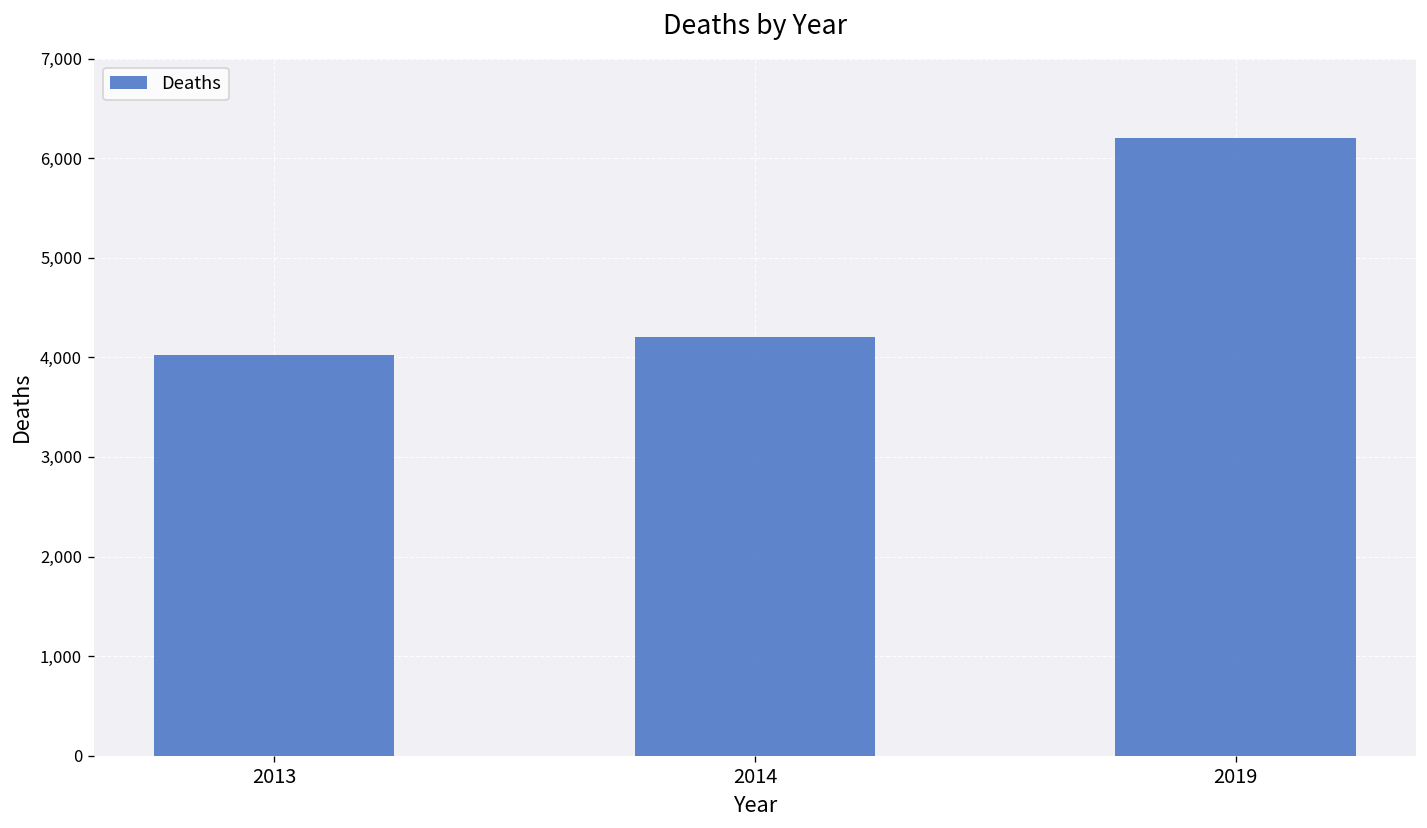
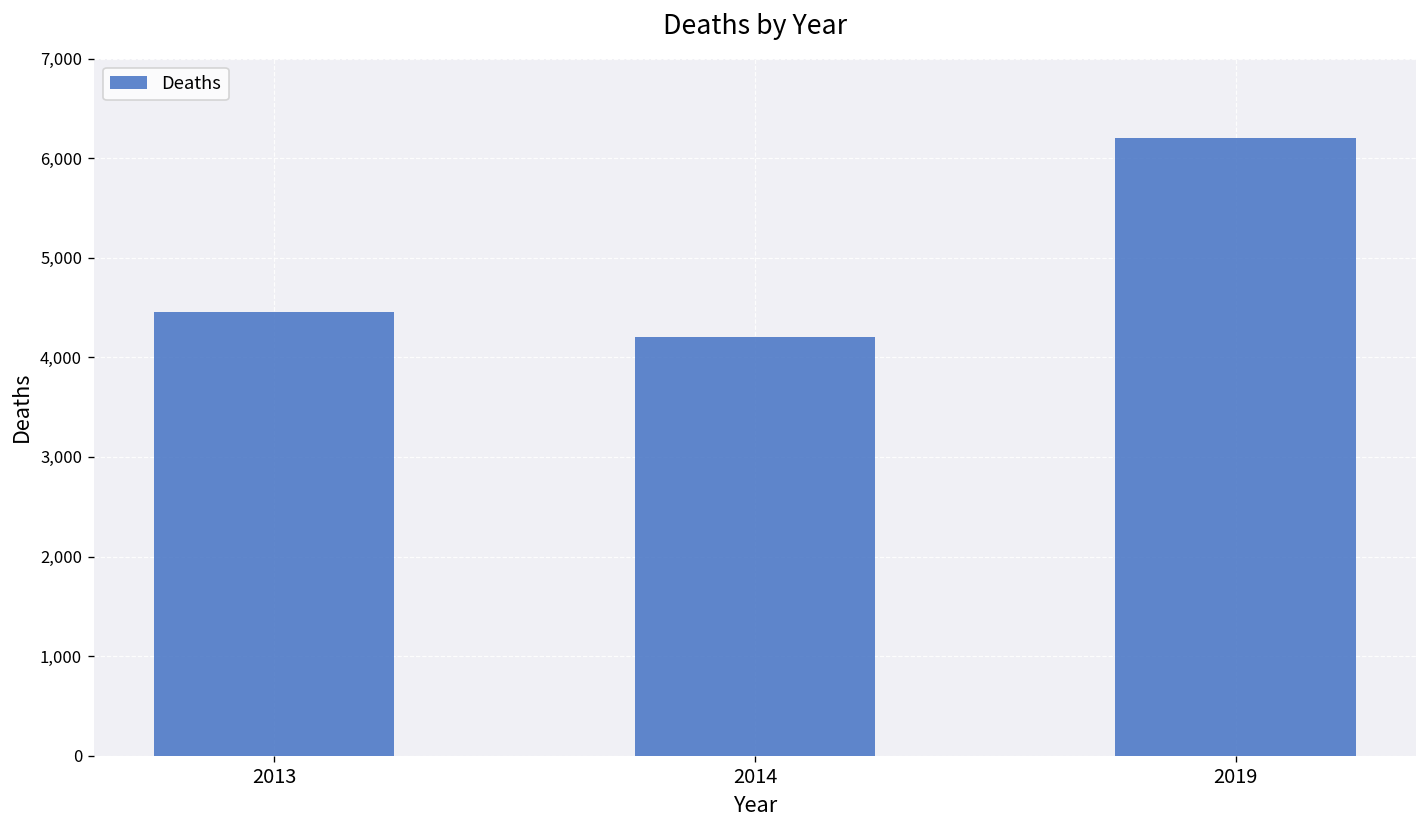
  {
-   "2013": "4,000",
+   "2013": "4,500",
    "2014": "4,200",
    "2019": "6,200"
  }
